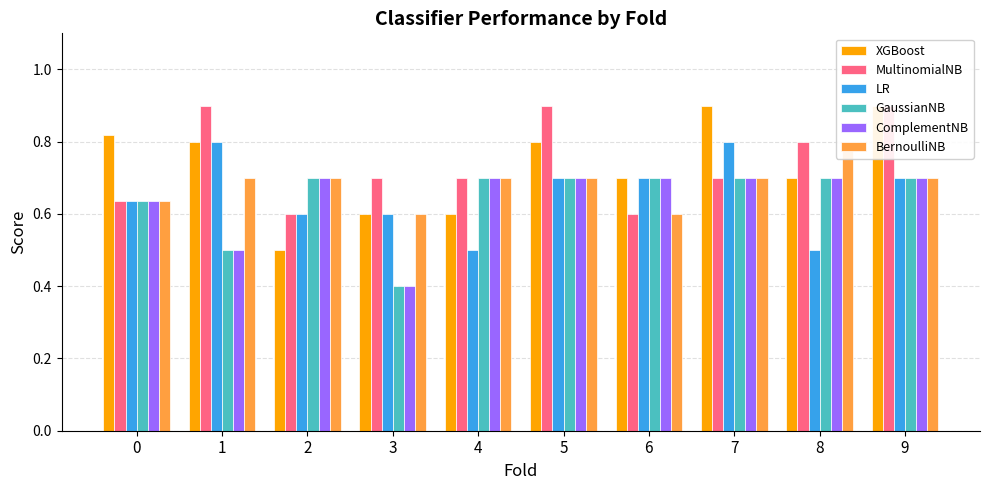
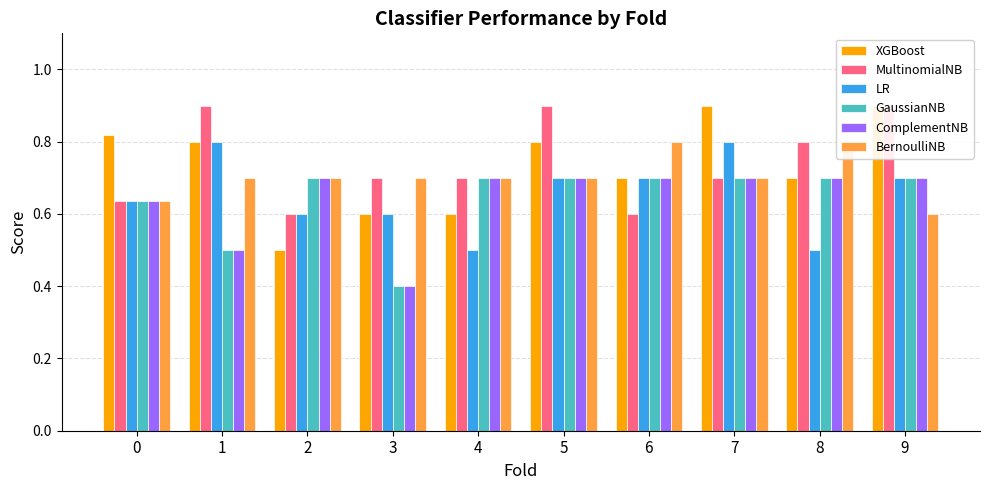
  {
    "XGBoost": {
      "0": 0.82,
      "1": 0.8,
      "2": 0.5,
      "3": 0.6,
      "4": 0.6,
      "5": 0.8,
      "6": 0.7,
      "7": 0.9,
      "8": 0.7
    },
    "MultinomialNB": {
      "0": 0.64,
      "1": 0.9,
      "2": 0.6,
      "3": 0.7,
      "4": 0.7,
      "5": 0.9,
      "6": 0.6,
      "7": 0.7,
      "8": 0.8
    },
    "ComplementNB": {
      "0": 0.64,
      "1": 0.5,
      "2": 0.7,
      "3": 0.4,
      "4": 0.7,
      "5": 0.7,
      "6": 0.7,
      "7": 0.7,
      "8": 0.7,
      "9": 0.7
    },
    "BernoulliNB": {
      "0": 0.64,
      "1": 0.7,
      "2": 0.7,
-     "3": 0.6,
+     "3": 0.7,
      "4": 0.7,
      "5": 0.7,
-     "6": 0.6,
+     "6": 0.8,
      "7": 0.7,
-     "9": 0.7
+     "9": 0.6
    }
  }
